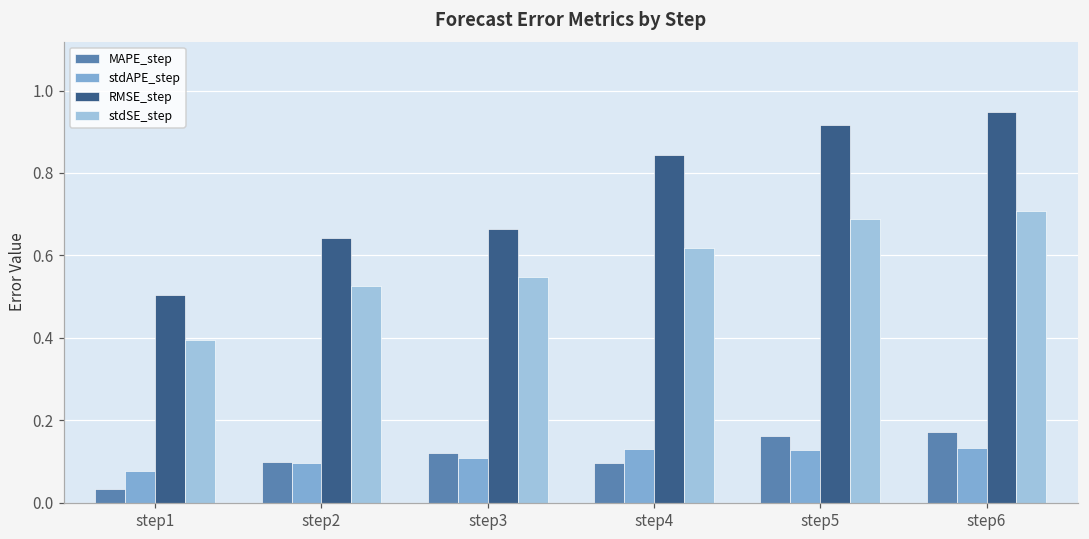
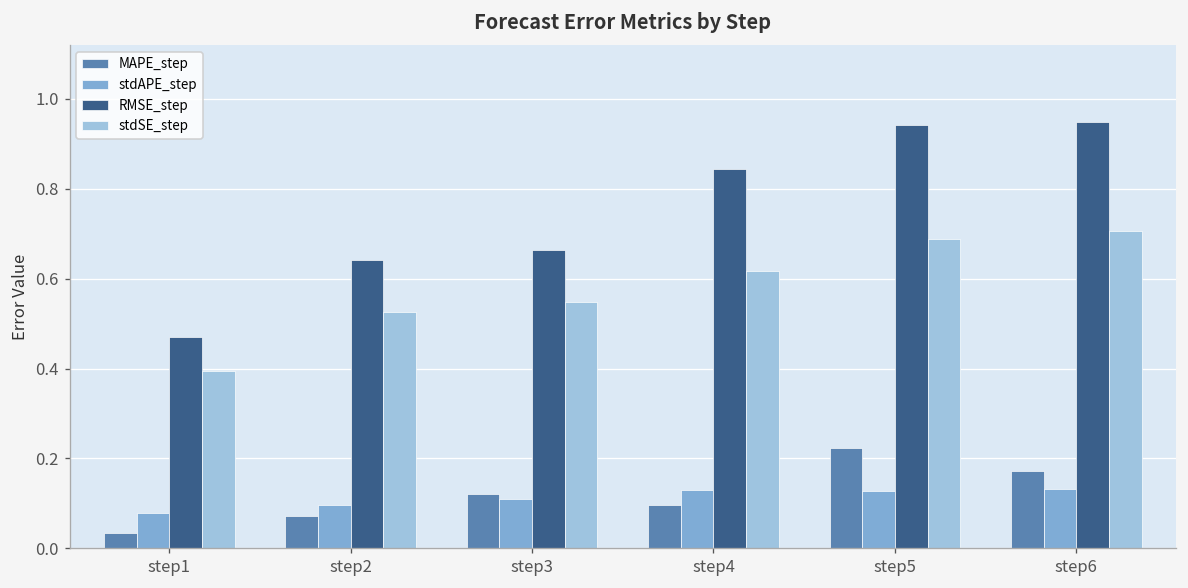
  {
    "MAPE_step": {
      "step1": 0.03,
-     "step2": 0.10,
+     "step2": 0.07,
      "step3": 0.12,
      "step4": 0.10,
-     "step5": 0.16,
+     "step5": 0.22,
      "step6": 0.17
    },
    "RMSE_step": {
-     "step1": 0.51,
+     "step1": 0.47,
      "step2": 0.64,
      "step3": 0.66,
      "step4": 0.84,
-     "step5": 0.92,
+     "step5": 0.94,
      "step6": 0.95
    }
  }
